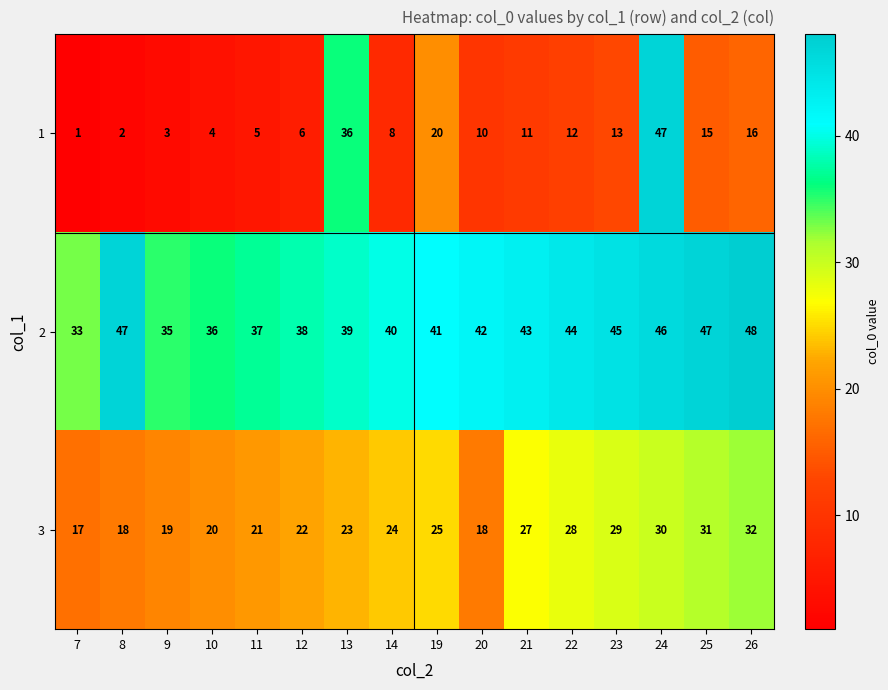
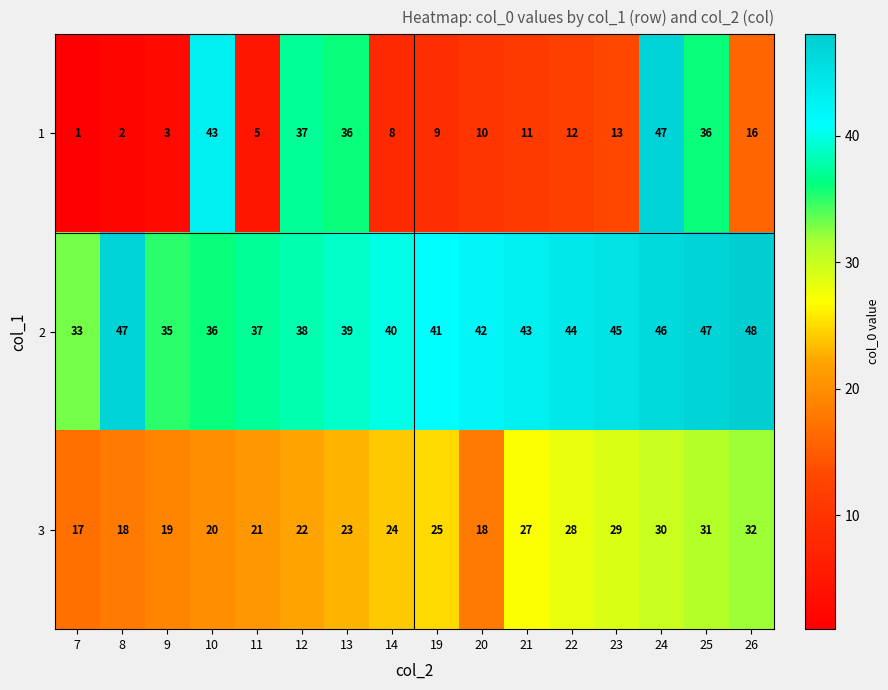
  {
    "1": {
      "7": 1,
      "8": 2,
      "9": 3,
-     "10": 4,
+     "10": 43,
      "11": 5,
-     "12": 6,
+     "12": 37,
      "13": 36,
      "14": 8,
-     "19": 20,
+     "19": 9,
      "20": 10,
      "21": 11,
      "22": 12,
      "23": 13,
      "24": 47,
-     "25": 15,
+     "25": 36,
      "26": 16
    },
    "2": {
      "7": 33,
      "8": 47,
      "9": 35,
      "10": 36,
      "11": 37,
      "12": 38,
      "13": 39,
      "14": 40,
      "19": 41,
      "20": 42,
      "21": 43,
      "22": 44,
      "23": 45,
      "24": 46,
      "25": 47,
      "26": 48
    },
    "3": {
      "7": 17,
      "8": 18,
      "9": 19,
      "10": 20,
      "11": 21,
      "12": 22,
      "13": 23,
      "14": 24,
      "19": 25,
      "20": 18,
      "21": 27,
      "22": 28,
      "23": 29,
      "24": 30,
      "25": 31,
      "26": 32
    }
  }
